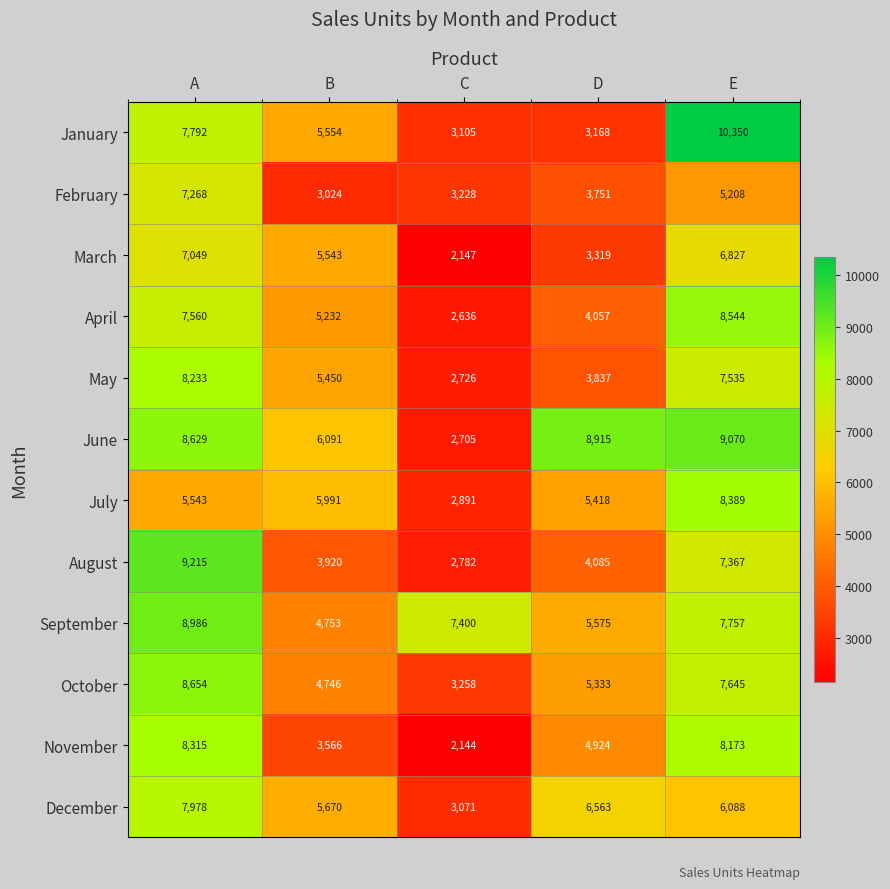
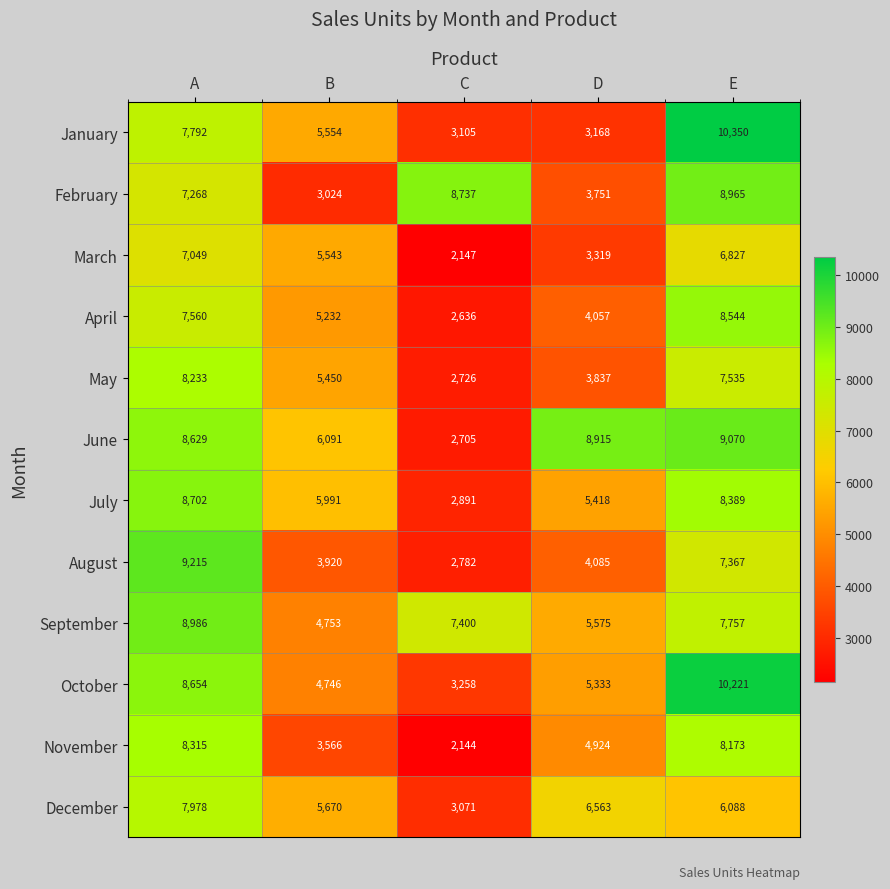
  {
    "January": {
      "A": "7,792",
      "B": "5,554",
      "C": "3,105",
      "D": "3,168",
      "E": "10,350"
    },
    "February": {
      "A": "7,268",
      "B": "3,024",
-     "C": "3,228",
+     "C": "8,737",
      "D": "3,751",
-     "E": "5,208"
+     "E": "8,965"
    },
    "March": {
      "A": "7,049",
      "B": "5,543",
      "C": "2,147",
      "D": "3,319",
      "E": "6,827"
    },
    "April": {
      "A": "7,560",
      "B": "5,232",
      "C": "2,636",
      "D": "4,057",
      "E": "8,544"
    },
    "May": {
      "A": "8,233",
      "B": "5,450",
      "C": "2,726",
      "D": "3,837",
      "E": "7,535"
    },
    "June": {
      "A": "8,629",
      "B": "6,091",
      "C": "2,705",
      "D": "8,915",
      "E": "9,070"
    },
    "July": {
-     "A": "5,543",
+     "A": "8,702",
      "B": "5,991",
      "C": "2,891",
      "D": "5,418",
      "E": "8,389"
    },
    "August": {
      "A": "9,215",
      "B": "3,920",
      "C": "2,782",
      "D": "4,085",
      "E": "7,367"
    },
    "September": {
      "A": "8,986",
      "B": "4,753",
      "C": "7,400",
      "D": "5,575",
      "E": "7,757"
    },
    "October": {
      "A": "8,654",
      "B": "4,746",
      "C": "3,258",
      "D": "5,333",
-     "E": "7,645"
+     "E": "10,221"
    },
    "November": {
      "A": "8,315",
      "B": "3,566",
      "C": "2,144",
      "D": "4,924",
      "E": "8,173"
    },
    "December": {
      "A": "7,978",
      "B": "5,670",
      "C": "3,071",
      "D": "6,563",
      "E": "6,088"
    }
  }
